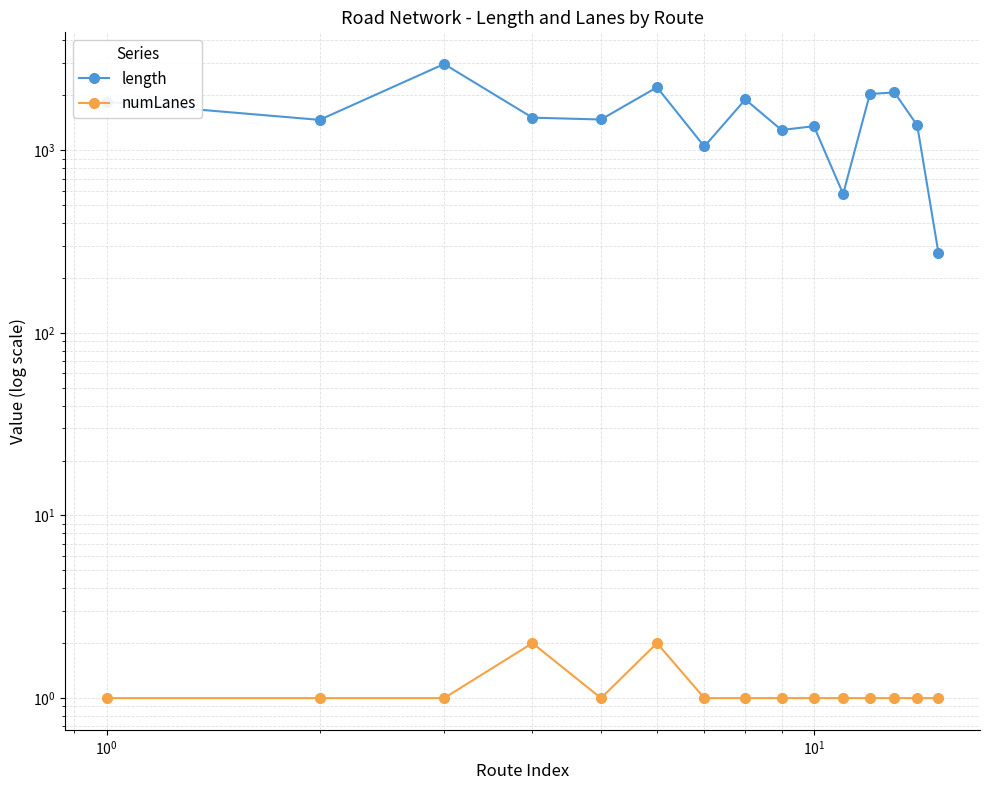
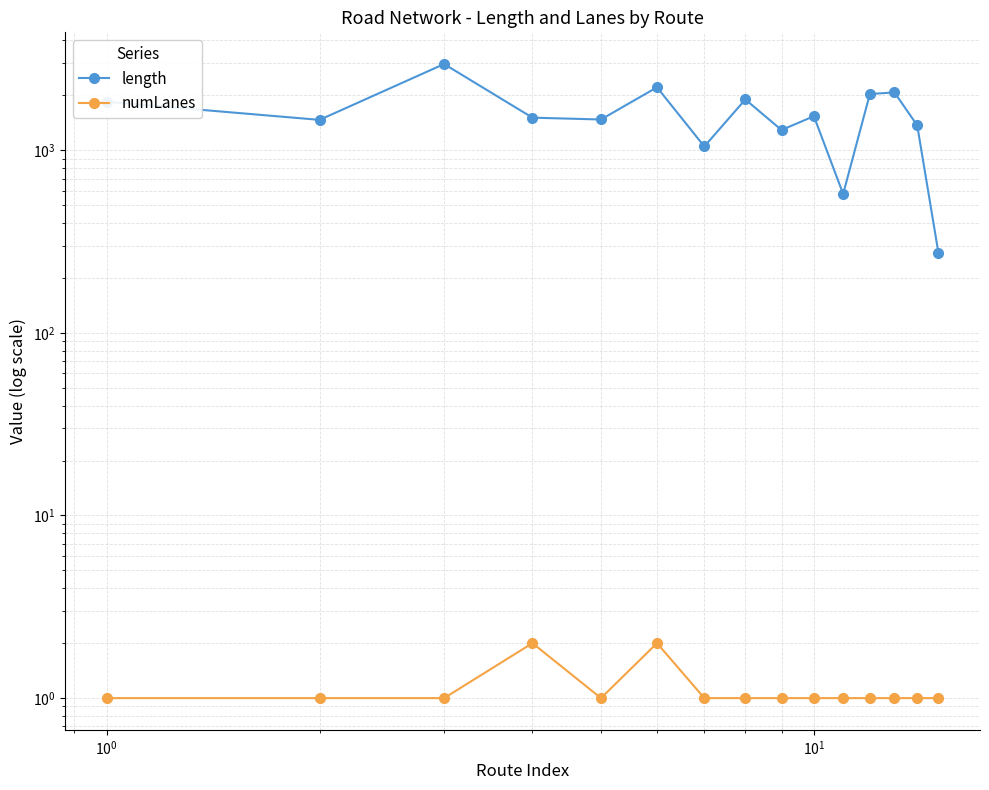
  {
    "length": {
-     "10^1": 1400
+     "10^1": 1500
    },
    "numLanes": {
      "10^0": 1,
      "10^1": 1
    }
  }
